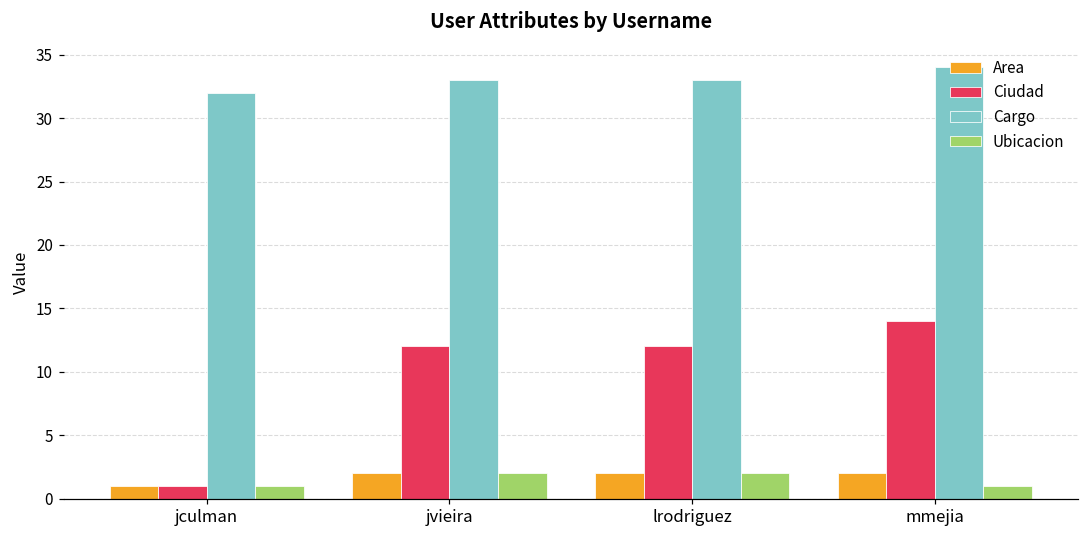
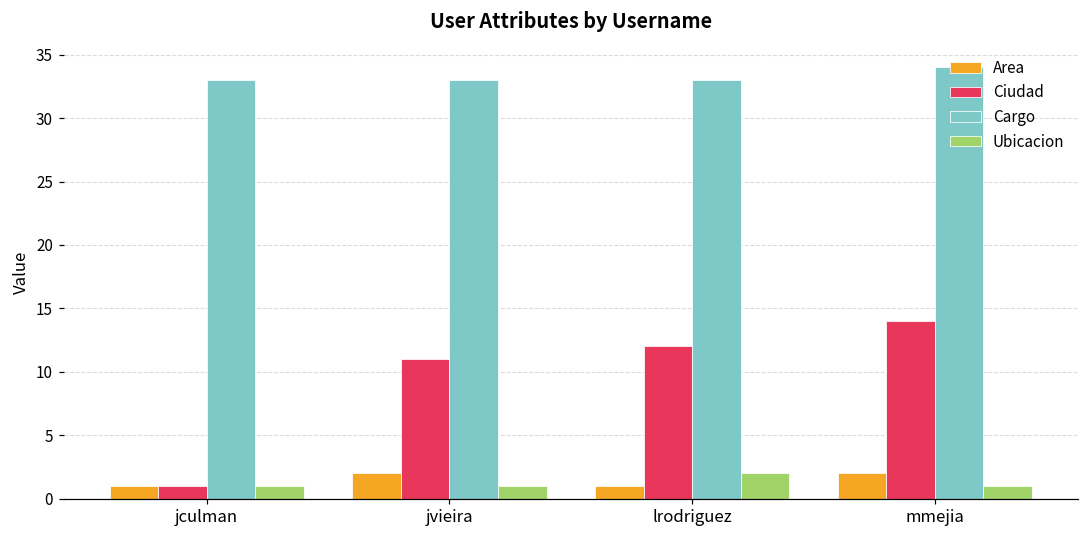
  {
    "Area": {
      "jculman": 1,
      "jvieira": 2,
-     "lrodriguez": 2,
+     "lrodriguez": 1,
      "mmejia": 2
    },
    "Ciudad": {
      "jculman": 1,
-     "jvieira": 12,
+     "jvieira": 11,
      "lrodriguez": 12,
      "mmejia": 14
    },
    "Cargo": {
-     "jculman": 32,
+     "jculman": 33,
      "jvieira": 33,
      "lrodriguez": 33,
      "mmejia": 34
    },
    "Ubicacion": {
      "jculman": 1,
-     "jvieira": 2,
+     "jvieira": 1,
      "lrodriguez": 2,
      "mmejia": 1
    }
  }
